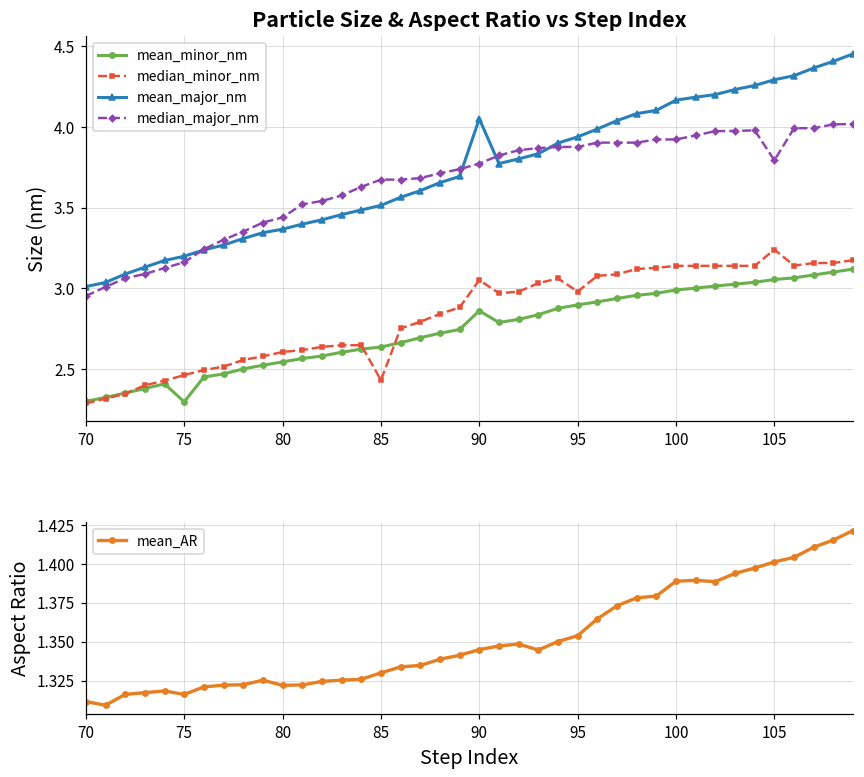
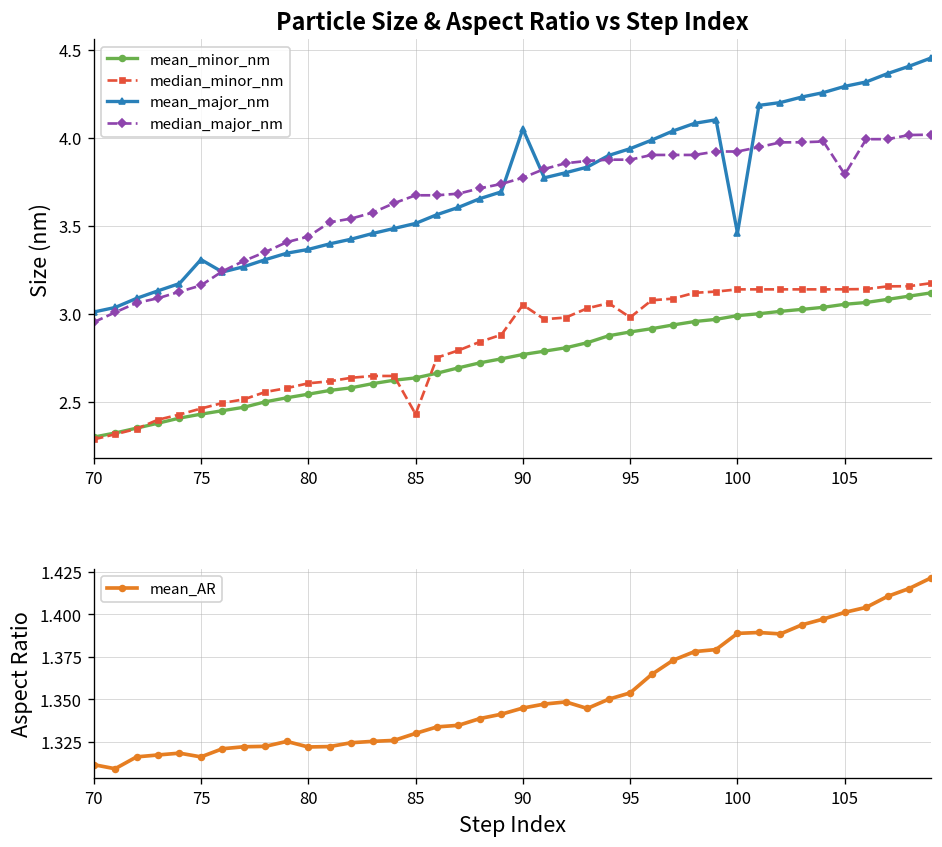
  {
    "Particle Size & Aspect Ratio vs Step Index": {
      "mean_minor_nm": {
-       "75": 2.30,
+       "75": 2.43,
        "80": 2.54,
        "85": 2.64,
-       "90": 2.86,
+       "90": 2.77,
        "95": 2.90,
        "100": 2.99,
        "105": 3.05
      },
      "median_minor_nm": {
        "75": 2.46,
        "80": 2.61,
        "85": 2.43,
        "90": 3.05,
        "95": 2.98,
        "100": 3.14,
-       "105": 3.24
+       "105": 3.14
      },
      "mean_major_nm": {
        "70": 3.01,
-       "75": 3.20,
+       "75": 3.31,
        "80": 3.37,
        "85": 3.51,
        "90": 4.05,
        "95": 3.94,
-       "100": 4.17,
+       "100": 3.46,
        "105": 4.29
      },
      "median_major_nm": {
        "70": 2.95,
        "75": 3.16,
        "80": 3.44,
        "85": 3.67,
        "90": 3.77,
        "95": 3.88,
        "100": 3.92,
        "105": 3.79
      }
    }
  }
